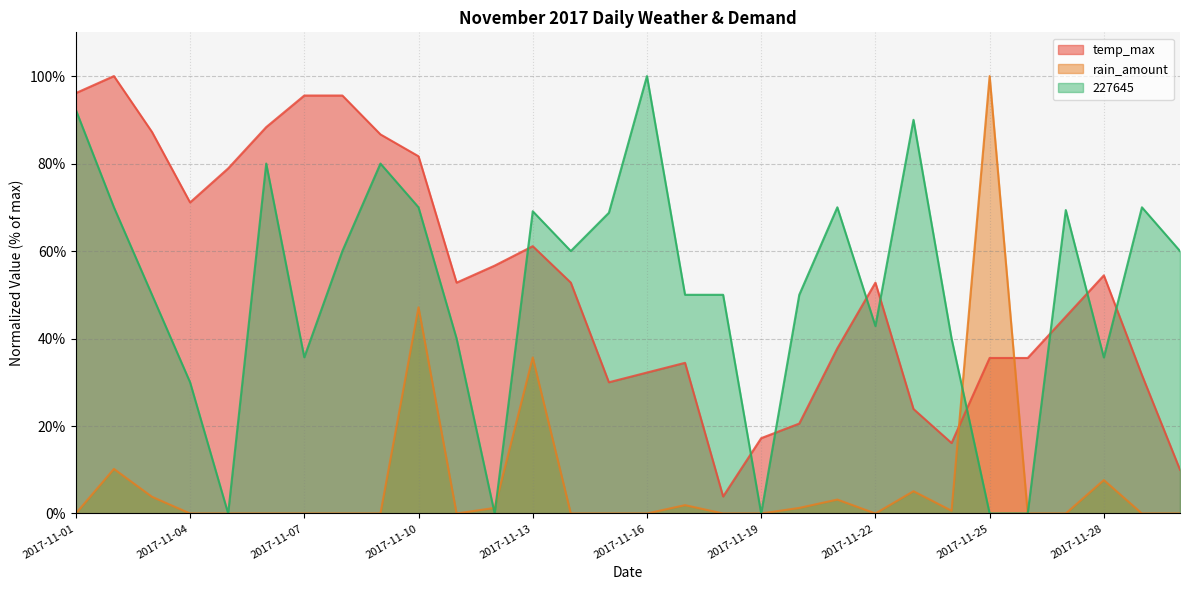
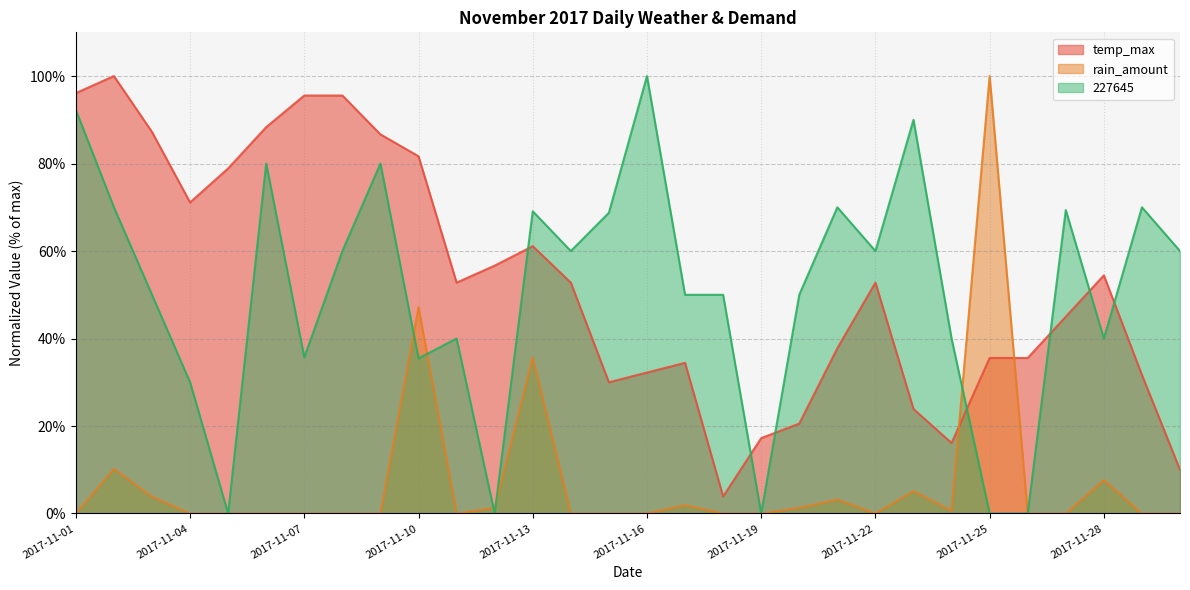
  {
    "227645": {
      "2017-11-01": "92%",
      "2017-11-04": "30%",
      "2017-11-07": "36%",
-     "2017-11-10": "70%",
+     "2017-11-10": "35%",
      "2017-11-13": "69%",
      "2017-11-16": "100%",
-     "2017-11-22": "43%",
+     "2017-11-22": "60%",
      "2017-11-25": "0%",
-     "2017-11-28": "36%"
+     "2017-11-28": "40%"
    }
  }
